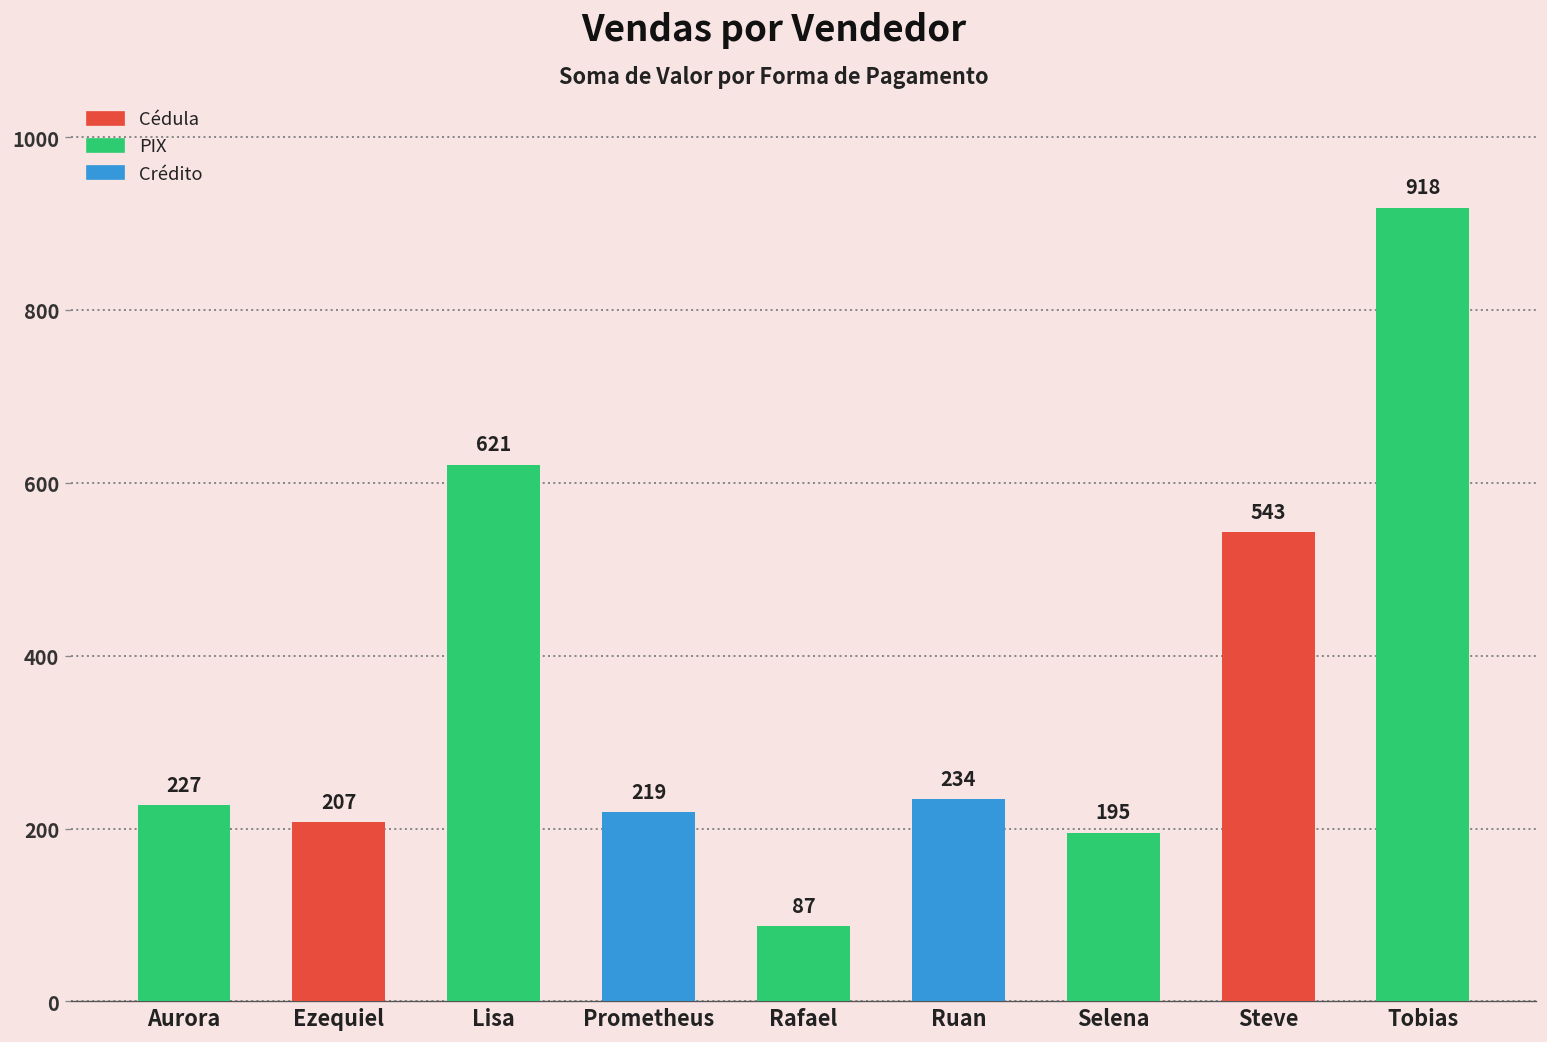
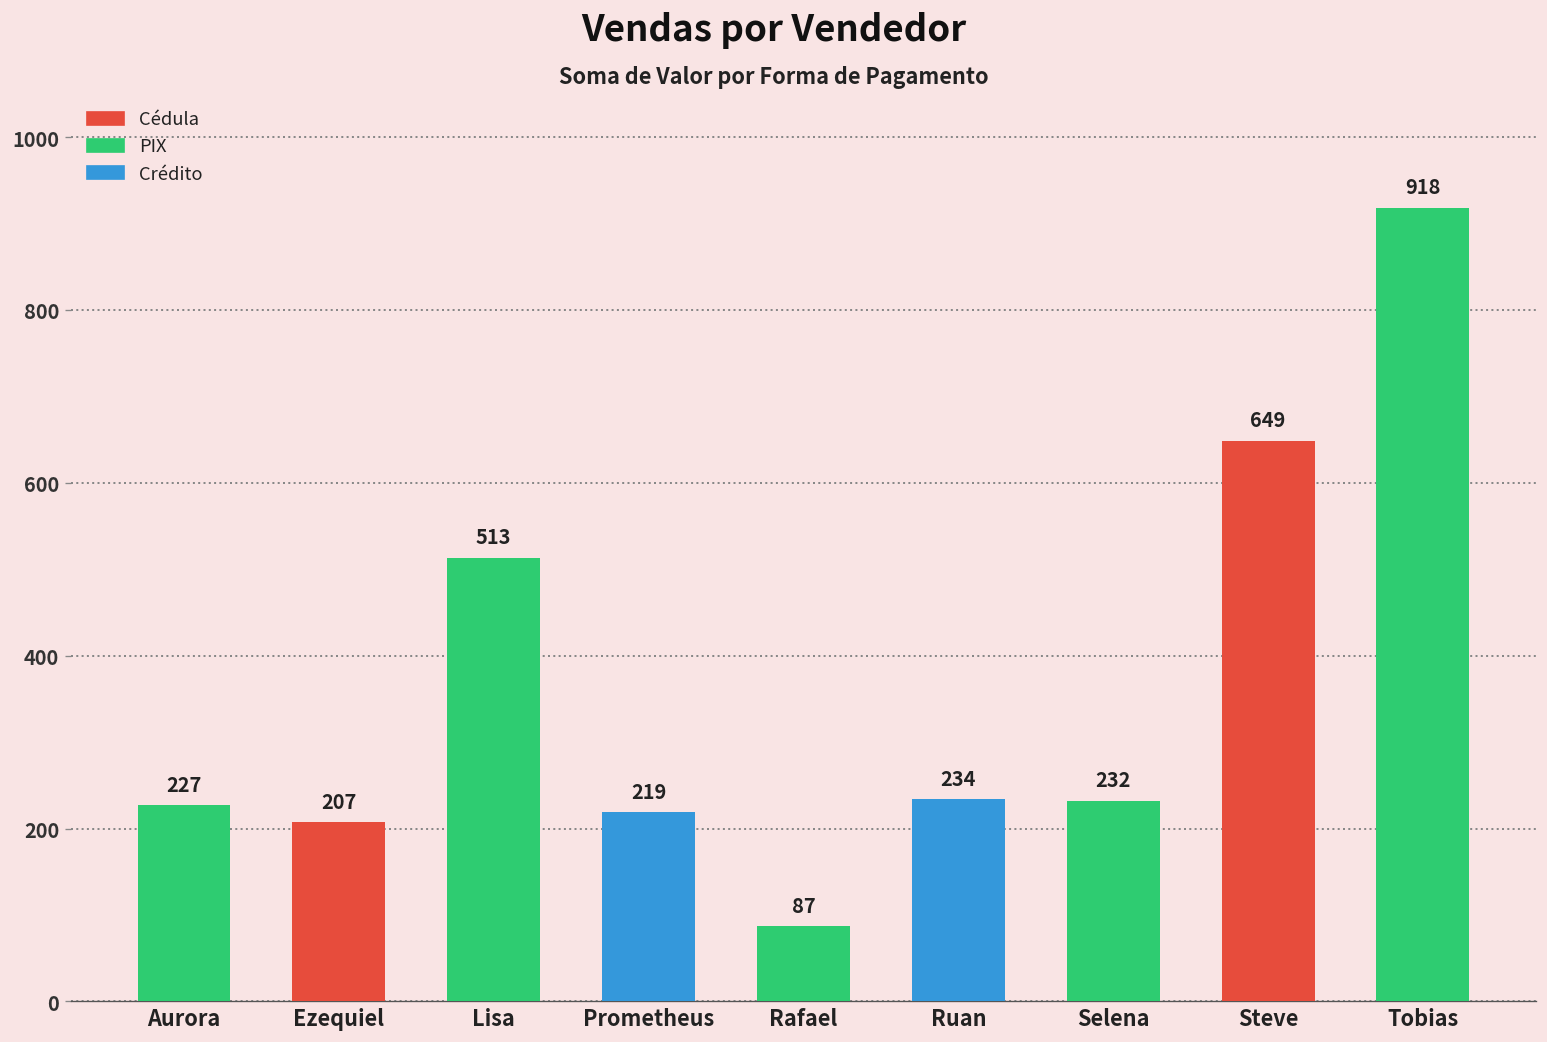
  {
    "Aurora": 227,
    "Ezequiel": 207,
-   "Lisa": 621,
+   "Lisa": 513,
    "Prometheus": 219,
    "Rafael": 87,
    "Ruan": 234,
-   "Selena": 195,
-   "Steve": 543,
+   "Selena": 232,
+   "Steve": 649,
    "Tobias": 918
  }
